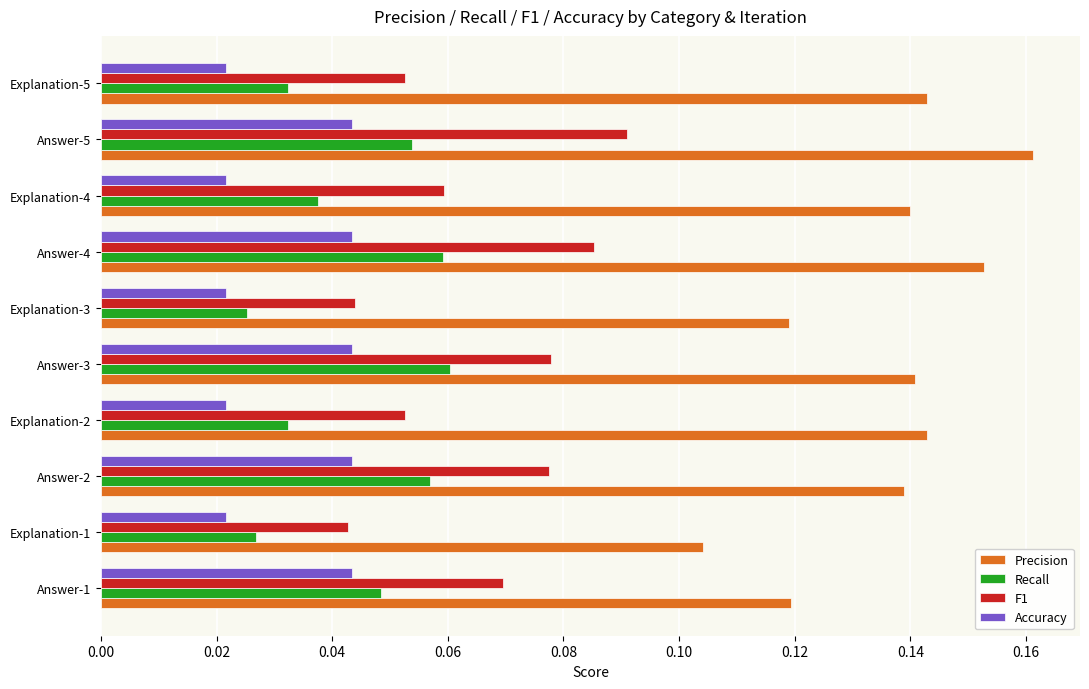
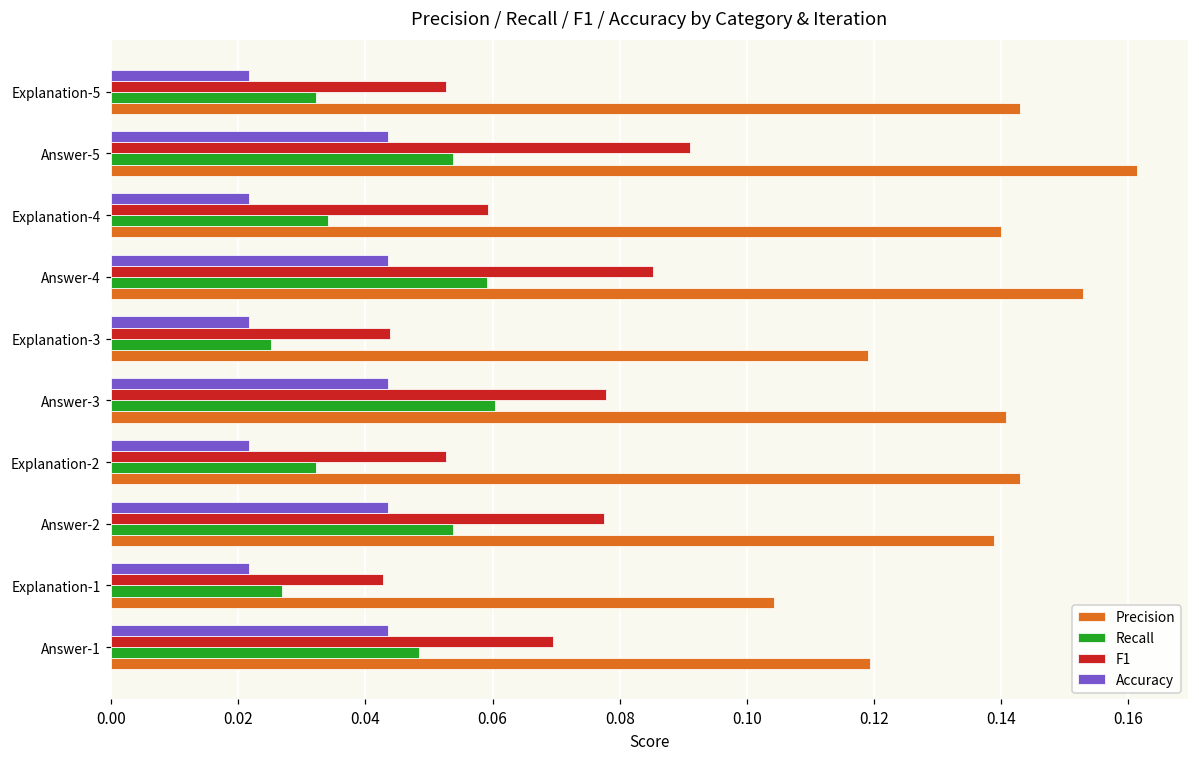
  {
    "Precision": {
      "Explanation-5": 0.143,
      "Answer-5": 0.161,
      "Explanation-4": 0.140,
      "Answer-4": 0.153,
      "Explanation-3": 0.119,
      "Answer-3": 0.141,
      "Explanation-2": 0.143,
      "Answer-2": 0.139,
      "Explanation-1": 0.104,
      "Answer-1": 0.119
    },
    "Recall": {
      "Explanation-5": 0.032,
      "Answer-5": 0.054,
-     "Explanation-4": 0.038,
+     "Explanation-4": 0.034,
      "Answer-4": 0.059,
      "Explanation-3": 0.025,
      "Answer-3": 0.060,
      "Explanation-2": 0.032,
-     "Answer-2": 0.057,
+     "Answer-2": 0.054,
      "Explanation-1": 0.027,
      "Answer-1": 0.048
    },
    "F1": {
      "Explanation-5": 0.053,
      "Answer-5": 0.091,
      "Explanation-4": 0.059,
      "Answer-4": 0.085,
      "Explanation-3": 0.044,
      "Answer-3": 0.078,
      "Explanation-2": 0.053,
      "Answer-2": 0.078,
      "Explanation-1": 0.043,
      "Answer-1": 0.070
    },
    "Accuracy": {
      "Explanation-5": 0.022,
      "Answer-5": 0.044,
      "Explanation-4": 0.022,
      "Answer-4": 0.044,
      "Explanation-3": 0.022,
      "Answer-3": 0.044,
      "Explanation-2": 0.022,
      "Answer-2": 0.044,
      "Explanation-1": 0.022,
      "Answer-1": 0.044
    }
  }
